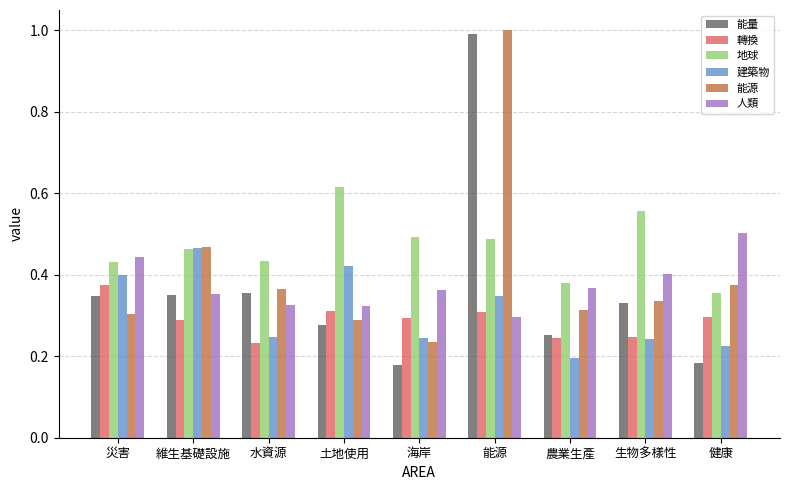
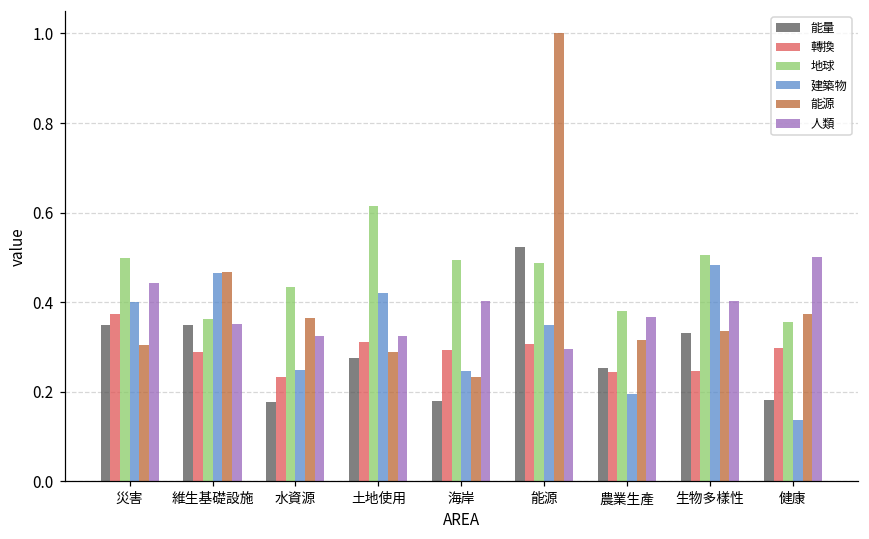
  {
    "能量": {
      "災害": 0.35,
      "維生基礎設施": 0.35,
-     "水資源": 0.36,
+     "水資源": 0.18,
      "土地使用": 0.28,
      "海岸": 0.18,
-     "能源": 0.99,
+     "能源": 0.52,
      "農業生產": 0.25,
      "生物多樣性": 0.33,
      "健康": 0.18
    },
    "地球": {
-     "災害": 0.43,
-     "維生基礎設施": 0.46,
+     "災害": 0.50,
+     "維生基礎設施": 0.36,
      "水資源": 0.43,
      "土地使用": 0.62,
      "海岸": 0.49,
      "能源": 0.49,
      "農業生產": 0.38,
-     "生物多樣性": 0.56,
+     "生物多樣性": 0.50,
      "健康": 0.36
    },
    "建築物": {
      "災害": 0.40,
      "維生基礎設施": 0.46,
      "水資源": 0.25,
      "土地使用": 0.42,
      "海岸": 0.25,
      "能源": 0.35,
      "農業生產": 0.20,
-     "生物多樣性": 0.24,
-     "健康": 0.22
+     "生物多樣性": 0.48,
+     "健康": 0.14
    },
    "人類": {
      "災害": 0.44,
      "維生基礎設施": 0.35,
      "水資源": 0.32,
      "土地使用": 0.32,
-     "海岸": 0.36,
+     "海岸": 0.40,
      "能源": 0.30,
      "農業生產": 0.37,
      "生物多樣性": 0.40,
      "健康": 0.50
    }
  }
